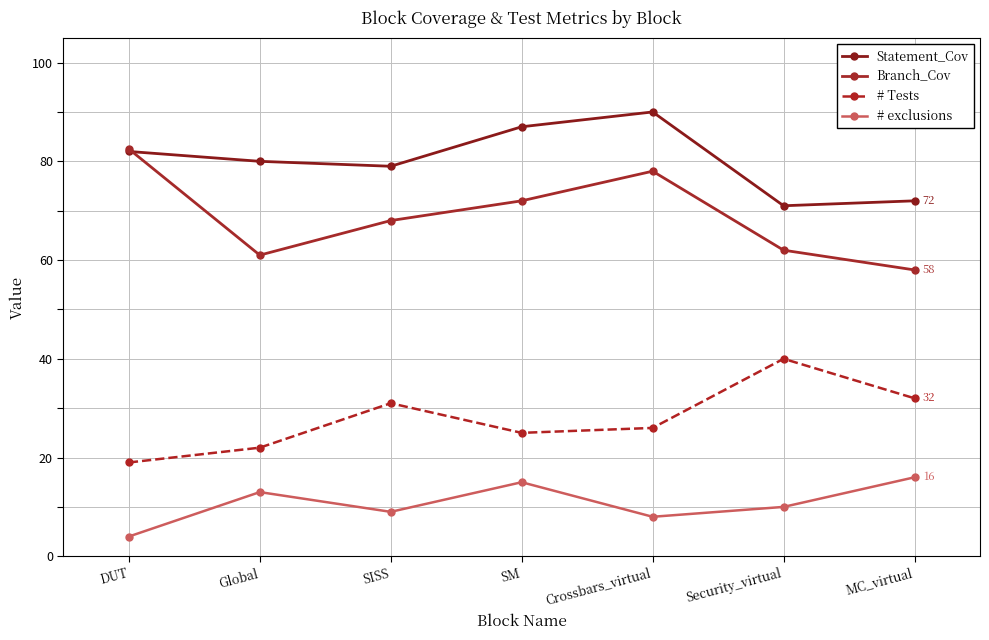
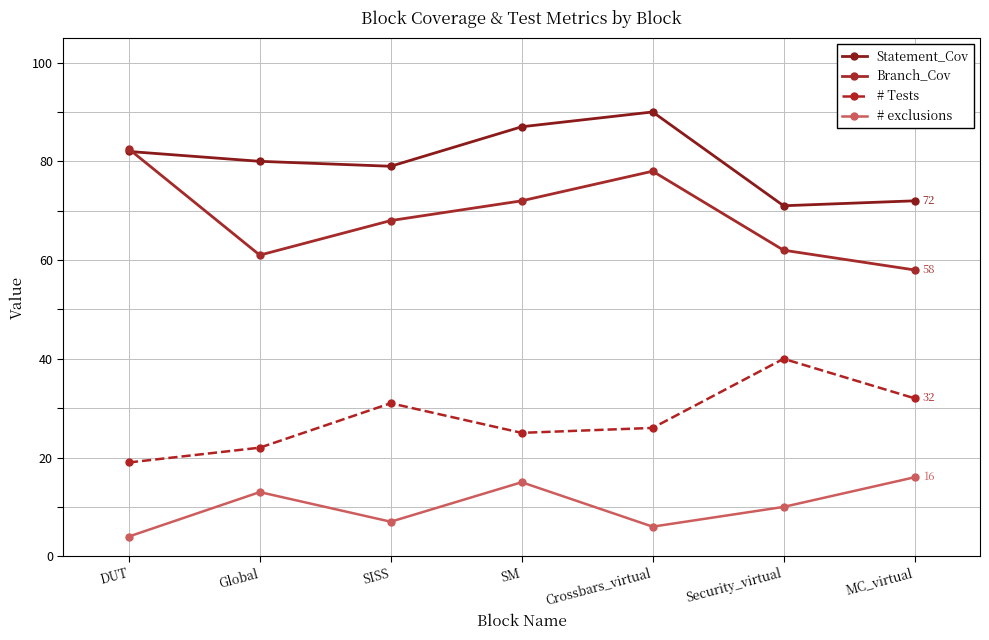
  {
    "# exclusions": {
      "DUT": 4,
      "Global": 13,
-     "SISS": 9,
+     "SISS": 7,
      "SM": 15,
-     "Crossbars_virtual": 8,
+     "Crossbars_virtual": 6,
      "Security_virtual": 10
    }
  }
